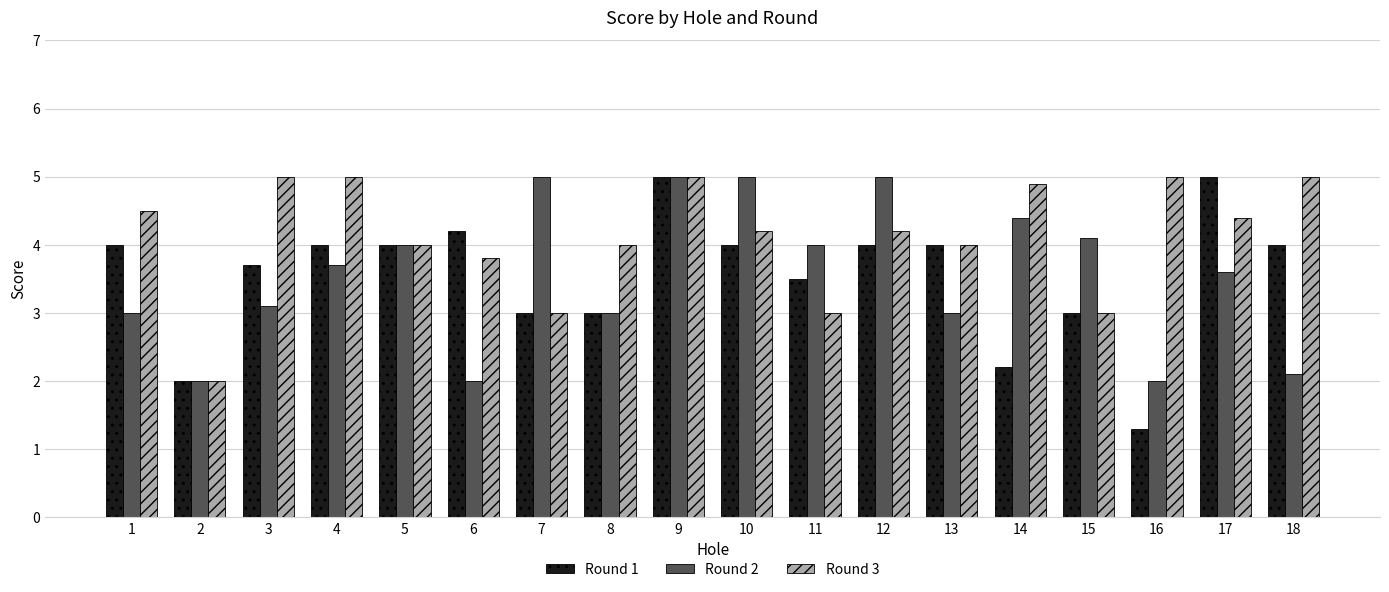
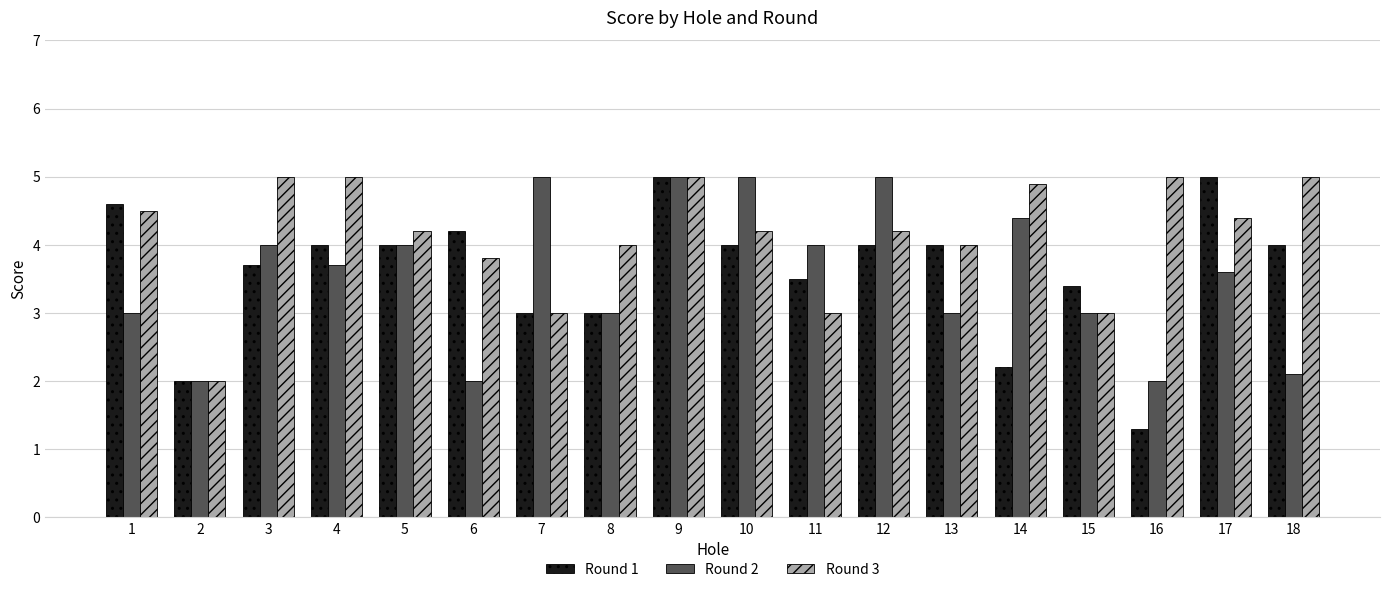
  {
    "Round 1": {
-     "1": 4.0,
+     "1": 4.6,
      "2": 2.0,
      "3": 3.7,
      "4": 4.0,
      "5": 4.0,
      "6": 4.2,
      "7": 3.0,
      "8": 3.0,
      "9": 5.0,
      "10": 4.0,
      "11": 3.5,
      "12": 4.0,
      "13": 4.0,
      "14": 2.2,
-     "15": 3.0,
+     "15": 3.4,
      "16": 1.3,
      "17": 5.0,
      "18": 4.0
    },
    "Round 2": {
      "1": 3.0,
      "2": 2.0,
-     "3": 3.1,
+     "3": 4.0,
      "4": 3.7,
      "5": 4.0,
      "6": 2.0,
      "7": 5.0,
      "8": 3.0,
      "9": 5.0,
      "10": 5.0,
      "11": 4.0,
      "12": 5.0,
      "13": 3.0,
      "14": 4.4,
-     "15": 4.1,
+     "15": 3.0,
      "16": 2.0,
      "17": 3.6,
      "18": 2.1
    },
    "Round 3": {
      "1": 4.5,
      "2": 2.0,
      "3": 5.0,
      "4": 5.0,
-     "5": 4.0,
+     "5": 4.2,
      "6": 3.8,
      "7": 3.0,
      "8": 4.0,
      "9": 5.0,
      "10": 4.2,
      "11": 3.0,
      "12": 4.2,
      "13": 4.0,
      "14": 4.9,
      "15": 3.0,
      "16": 5.0,
      "17": 4.4,
      "18": 5.0
    }
  }
